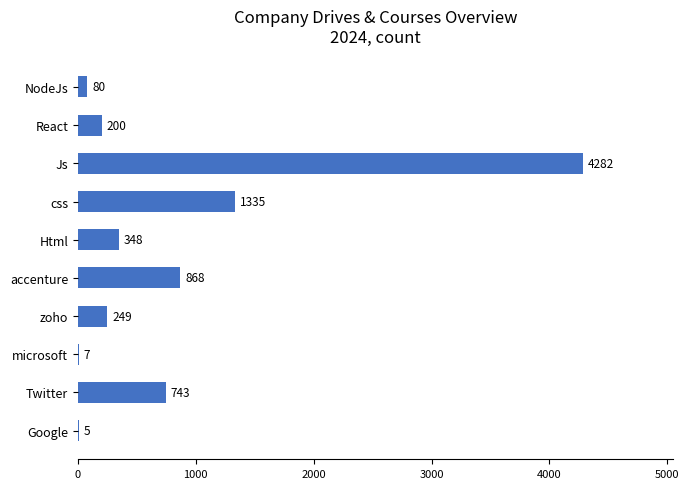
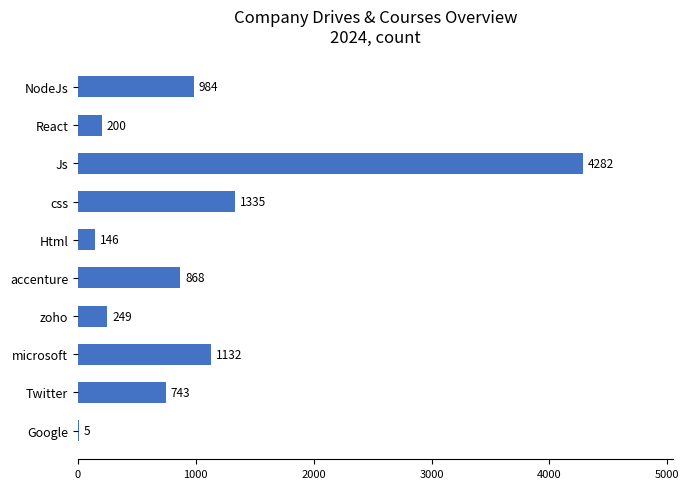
  {
-   "NodeJs": 80,
+   "NodeJs": 984,
    "React": 200,
    "Js": 4282,
    "css": 1335,
-   "Html": 348,
+   "Html": 146,
    "accenture": 868,
    "zoho": 249,
-   "microsoft": 7,
+   "microsoft": 1132,
    "Twitter": 743,
    "Google": 5
  }
